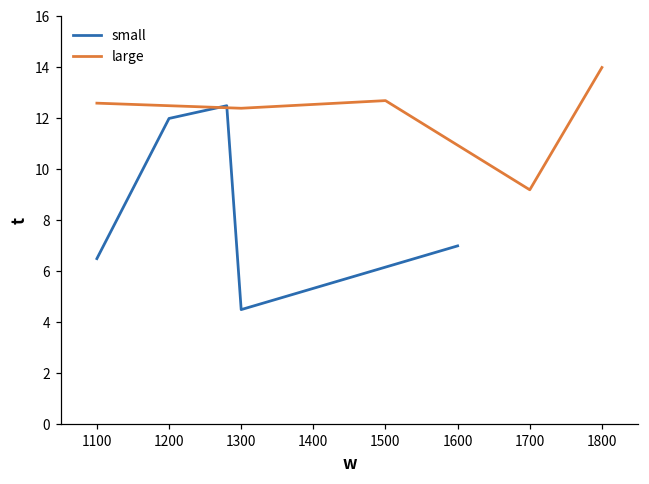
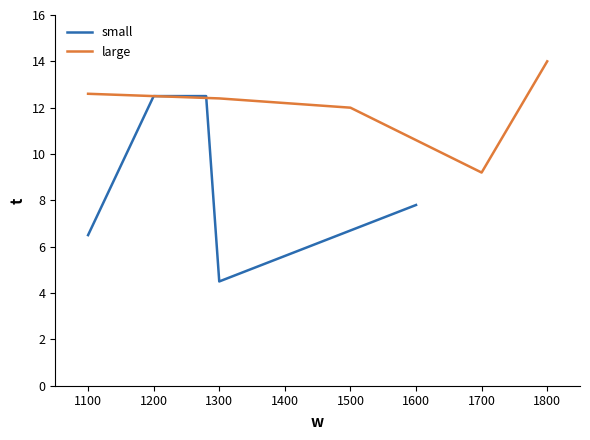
  {
    "small": {
      "1100": 6.5,
-     "1200": 12.0,
+     "1200": 12.5,
      "1300": 4.5,
-     "1600": 7.0
+     "1600": 7.8
    },
    "large": {
      "1100": 12.6,
      "1300": 12.4,
-     "1500": 12.7,
+     "1500": 12.0,
      "1700": 9.2,
      "1800": 14.0
    }
  }
